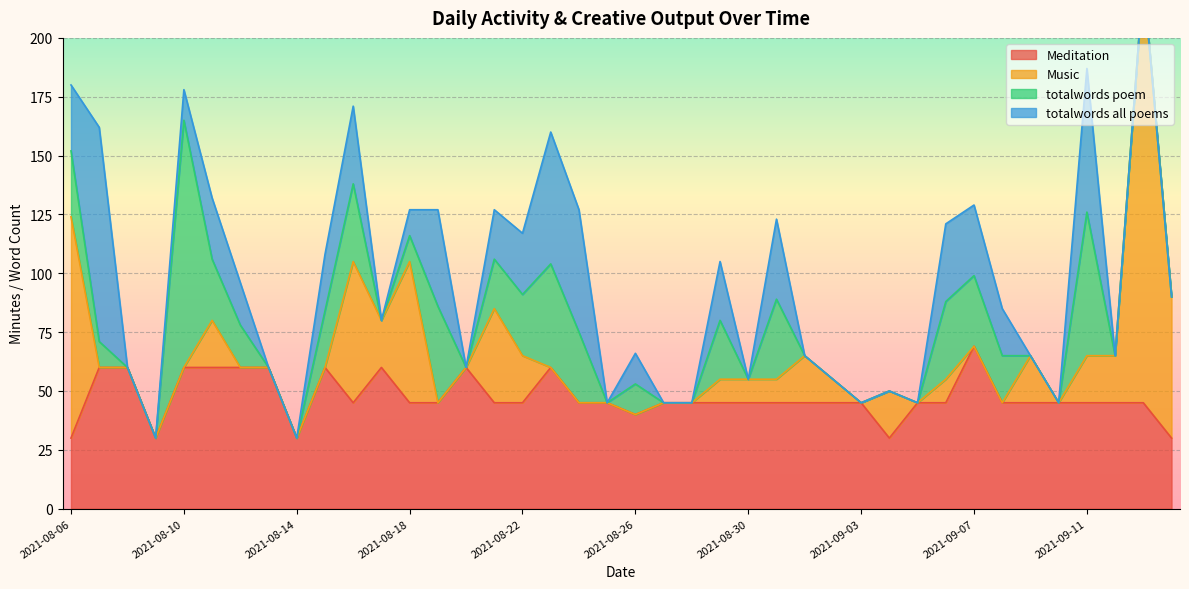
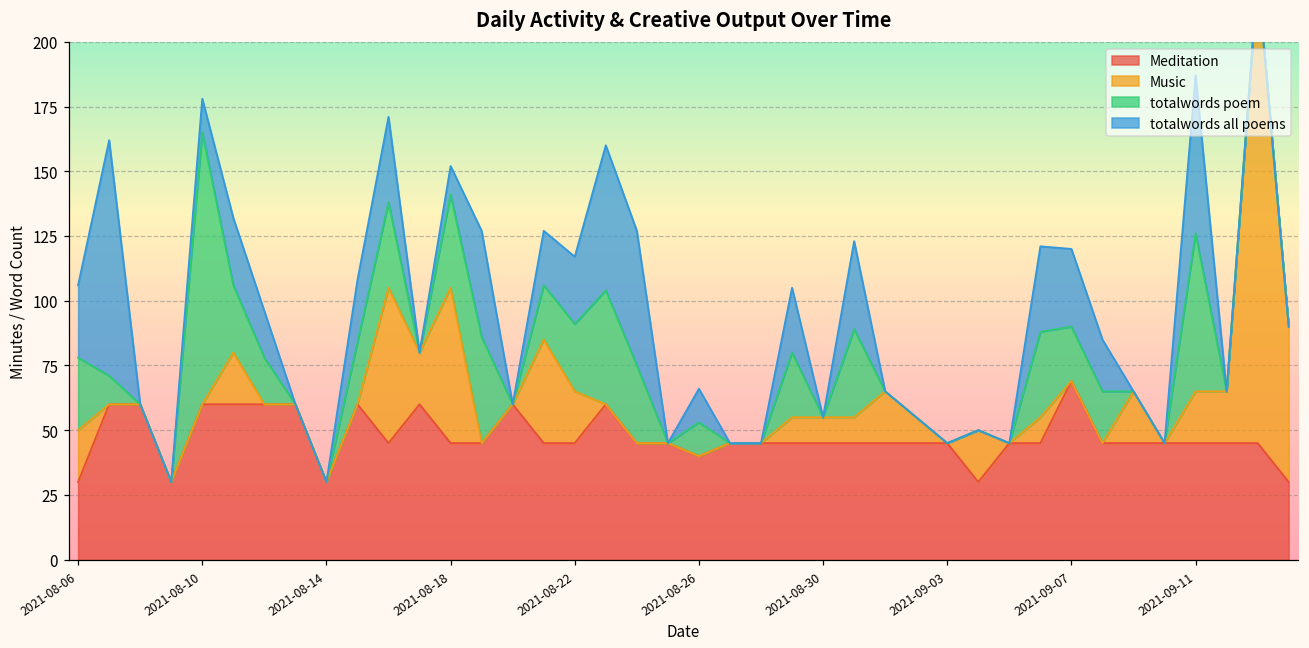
  {
    "Meditation": {
      "2021-08-06": 30,
      "2021-08-18": 45,
      "2021-08-22": 45,
      "2021-08-30": 45,
      "2021-09-11": 45
    },
    "Music": {
-     "2021-08-06": 94,
+     "2021-08-06": 20,
      "2021-08-18": 60,
      "2021-08-22": 20,
      "2021-09-11": 20
    },
    "totalwords poem": {
      "2021-08-06": 28,
      "2021-08-10": 105,
-     "2021-08-18": 11,
+     "2021-08-18": 36,
      "2021-08-22": 26,
      "2021-08-26": 13,
-     "2021-09-07": 30,
+     "2021-09-07": 21,
      "2021-09-11": 61
    },
    "totalwords all poems": {
      "2021-08-06": 28,
      "2021-08-10": 13,
      "2021-08-18": 11,
      "2021-08-22": 26,
      "2021-08-26": 13,
      "2021-09-07": 30
    }
  }
